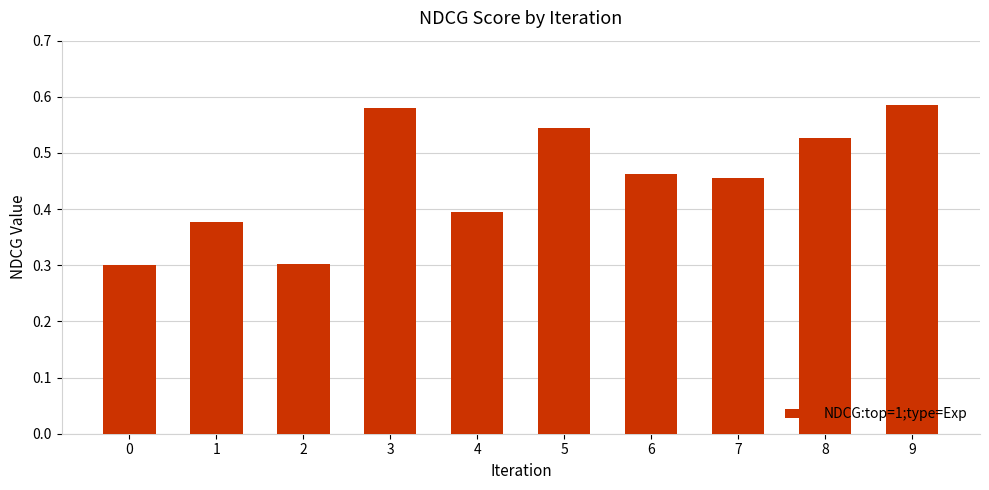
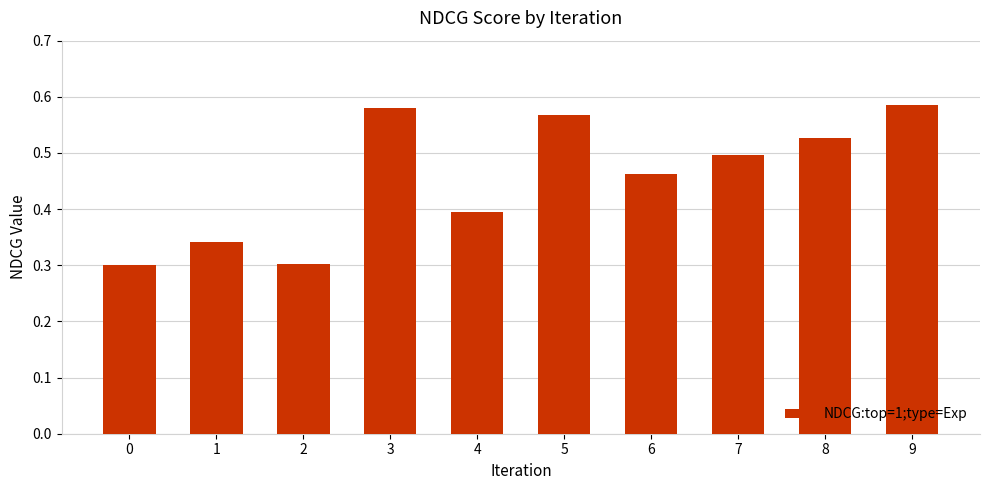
  {
    "0": 0.30,
-   "1": 0.38,
+   "1": 0.34,
    "2": 0.30,
    "3": 0.58,
    "4": 0.40,
-   "5": 0.54,
+   "5": 0.57,
    "6": 0.46,
-   "7": 0.45,
+   "7": 0.50,
    "8": 0.53,
    "9": 0.59
  }
